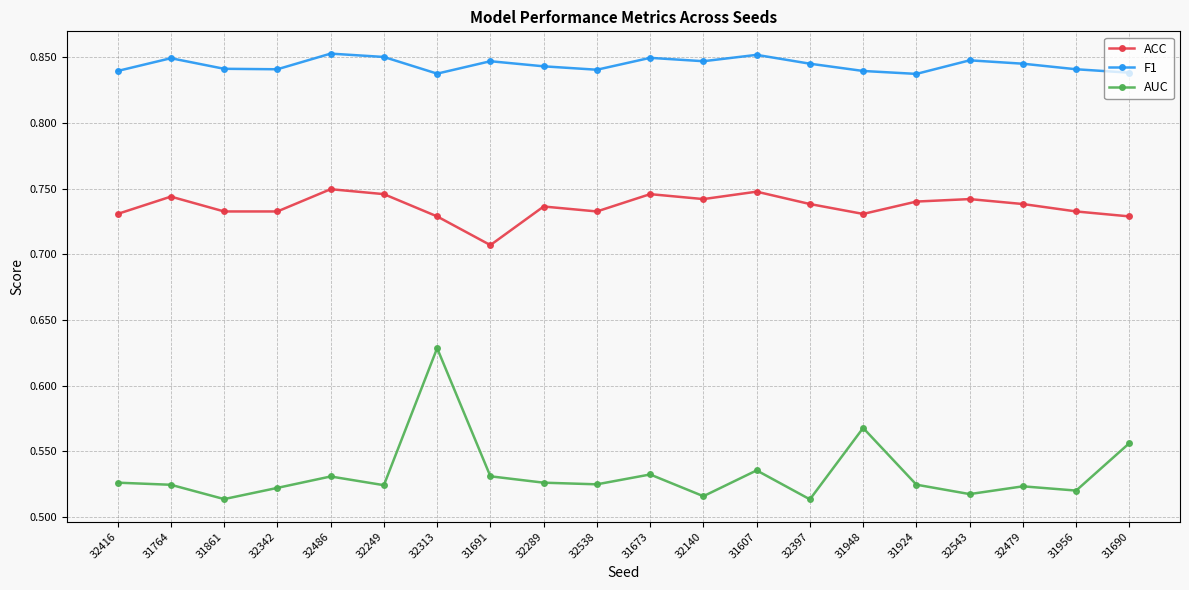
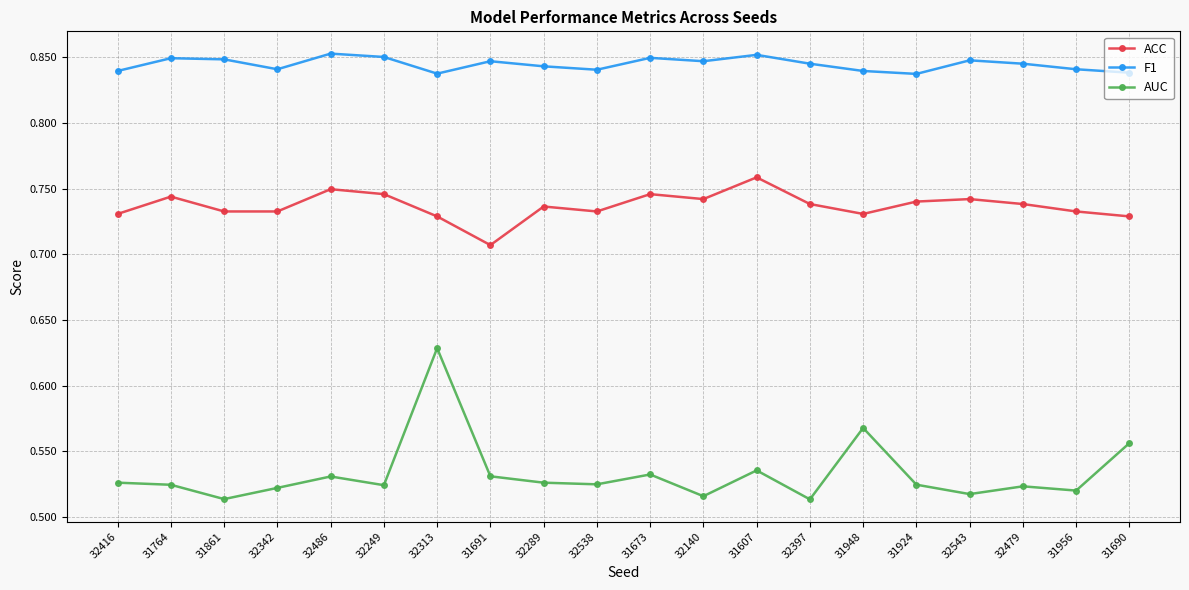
  {
    "ACC": {
      "32416": 0.731,
      "31764": 0.744,
      "31861": 0.733,
      "32342": 0.733,
      "32486": 0.750,
      "32249": 0.746,
      "32313": 0.729,
      "31691": 0.707,
      "32289": 0.736,
      "32538": 0.733,
      "31673": 0.746,
      "32140": 0.742,
-     "31607": 0.748,
+     "31607": 0.759,
      "32397": 0.738,
      "31948": 0.731,
      "31924": 0.740,
      "32543": 0.742,
      "32479": 0.738,
      "31956": 0.733,
      "31690": 0.729
    },
    "F1": {
      "32416": 0.840,
      "31764": 0.849,
-     "31861": 0.841,
+     "31861": 0.848,
      "32342": 0.841,
      "32486": 0.853,
      "32249": 0.850,
      "32313": 0.837,
      "31691": 0.847,
      "32289": 0.843,
      "32538": 0.840,
      "31673": 0.849,
      "32140": 0.847,
      "31607": 0.852,
      "32397": 0.845,
      "31948": 0.840,
      "31924": 0.837,
      "32543": 0.848,
      "32479": 0.845,
      "31956": 0.841
    },
    "AUC": {
      "32416": 0.526,
      "31764": 0.525,
      "31861": 0.514,
      "32342": 0.522,
      "32486": 0.531,
      "32249": 0.524,
      "32313": 0.629,
      "31691": 0.531,
      "32289": 0.526,
      "32538": 0.525,
      "31673": 0.532,
      "32140": 0.516,
      "31607": 0.536,
      "32397": 0.513,
      "31948": 0.568,
      "31924": 0.525,
      "32543": 0.517,
      "32479": 0.523,
      "31956": 0.520,
      "31690": 0.556
    }
  }
